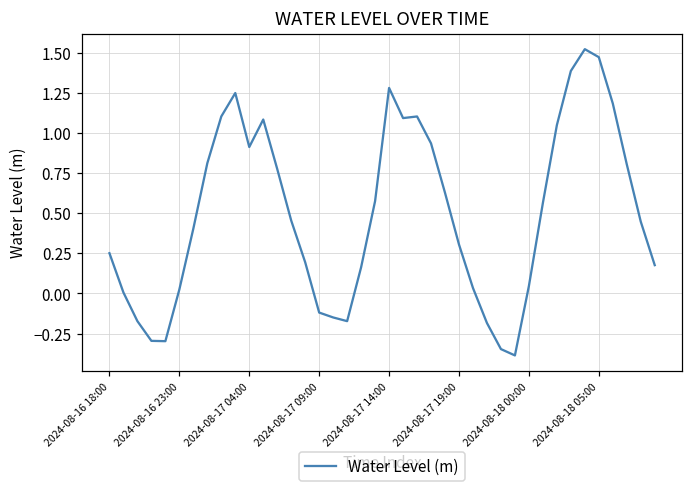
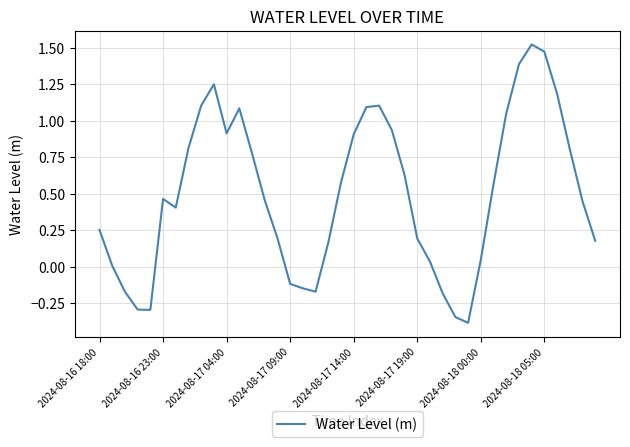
  {
    "2024-08-16 18:00": 0.25,
-   "2024-08-16 23:00": 0.03,
+   "2024-08-16 23:00": 0.46,
    "2024-08-17 04:00": 0.91,
    "2024-08-17 09:00": -0.12,
-   "2024-08-17 14:00": 1.28,
-   "2024-08-17 19:00": 0.31,
+   "2024-08-17 14:00": 0.91,
+   "2024-08-17 19:00": 0.19,
    "2024-08-18 00:00": 0.05,
    "2024-08-18 05:00": 1.47
  }
